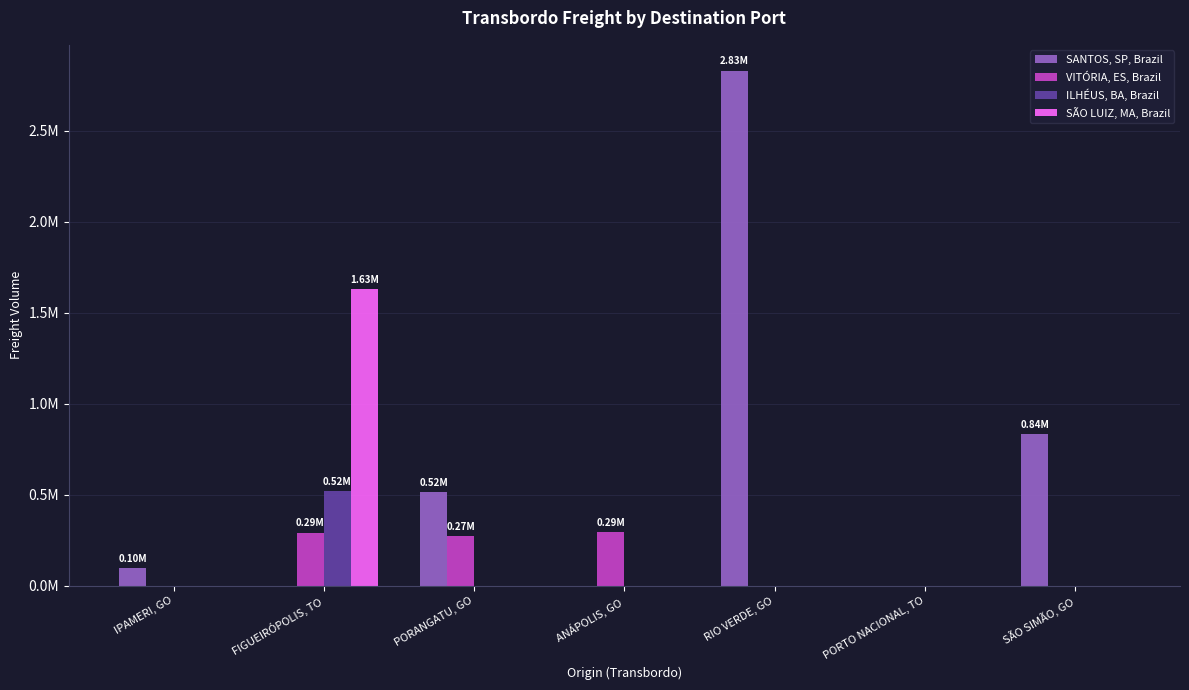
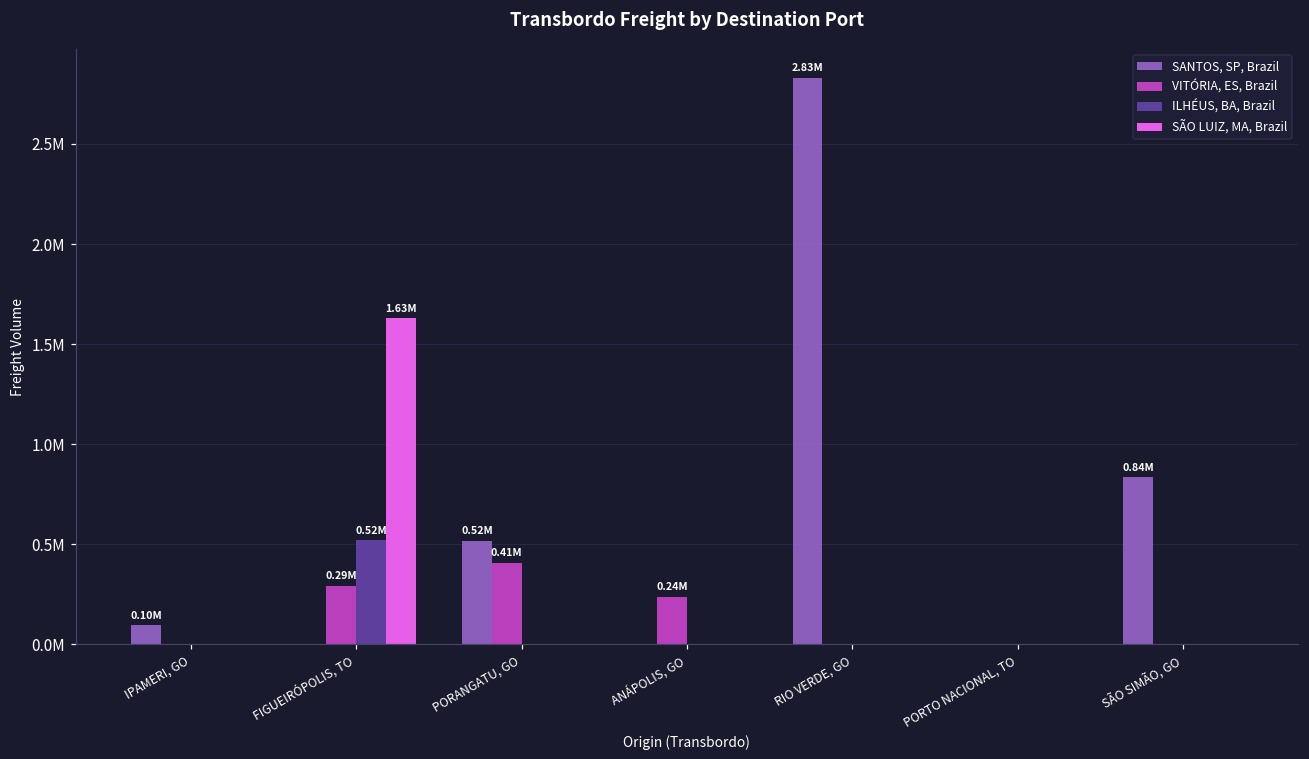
  {
    "SANTOS, SP, Brazil": {
      "IPAMERI, GO": "0.10M",
      "PORANGATU, GO": "0.52M",
      "RIO VERDE, GO": "2.83M",
      "SÃO SIMÃO, GO": "0.84M"
    },
    "VITÓRIA, ES, Brazil": {
      "FIGUEIRÓPOLIS, TO": "0.29M",
-     "PORANGATU, GO": "0.27M",
-     "ANÁPOLIS, GO": "0.29M"
+     "PORANGATU, GO": "0.41M",
+     "ANÁPOLIS, GO": "0.24M"
    },
    "ILHÉUS, BA, Brazil": {
      "FIGUEIRÓPOLIS, TO": "0.52M"
    },
    "SÃO LUIZ, MA, Brazil": {
      "FIGUEIRÓPOLIS, TO": "1.63M"
    }
  }
